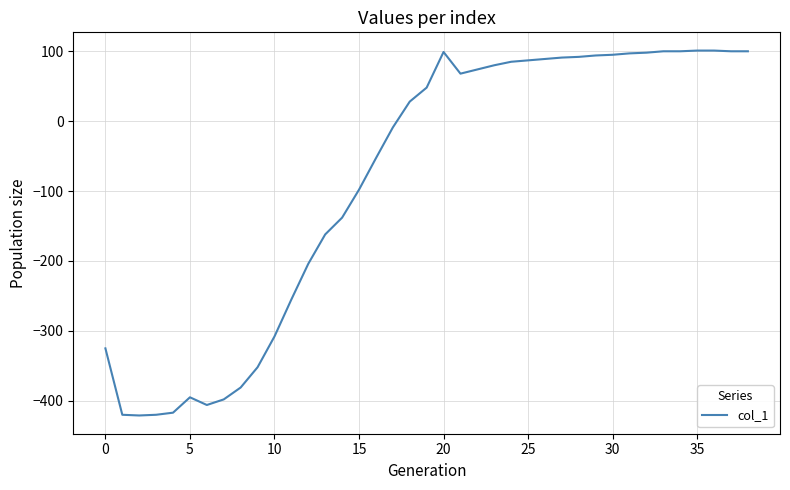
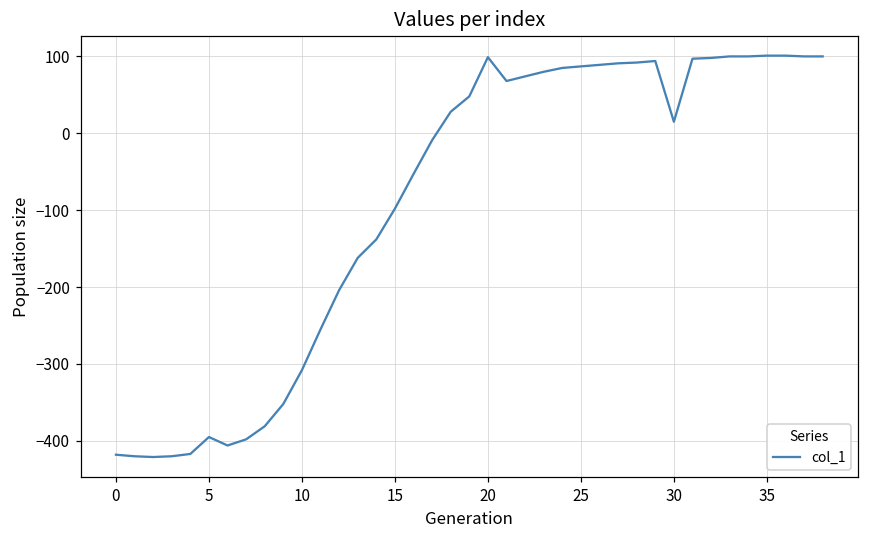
  {
-   "0": -330,
+   "0": -420,
    "5": -400,
    "10": -310,
    "15": -100,
    "20": 100,
    "25": 90,
-   "30": 100,
+   "30": 20,
    "35": 100
  }
